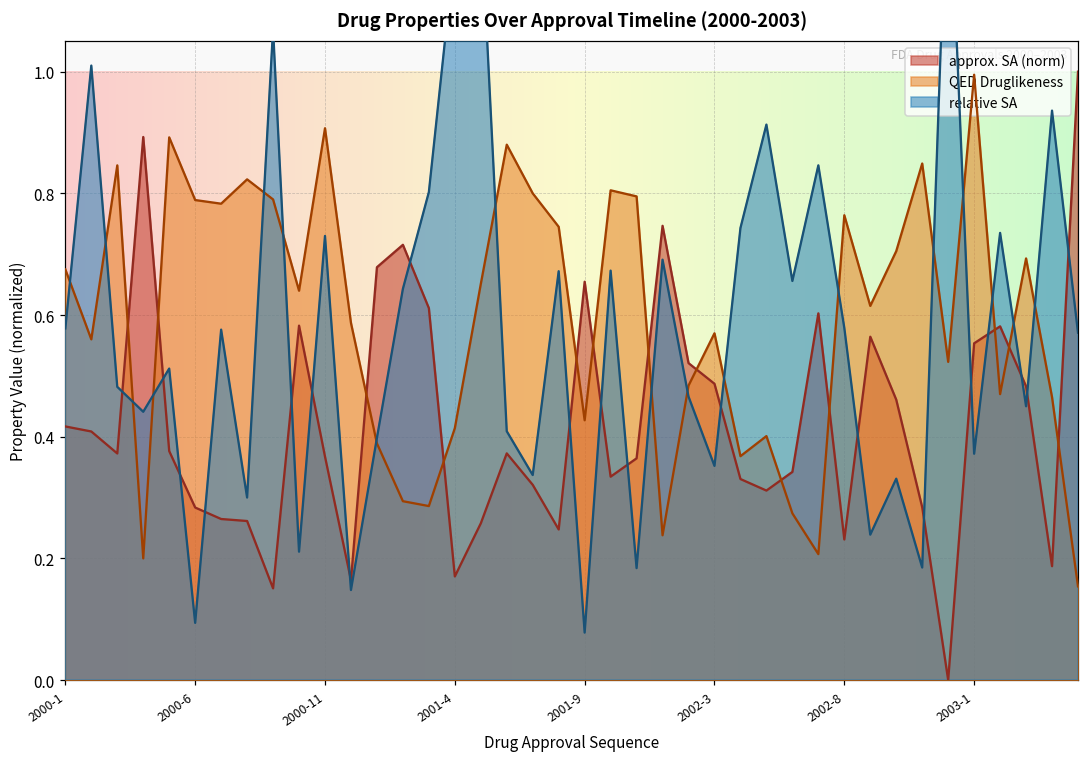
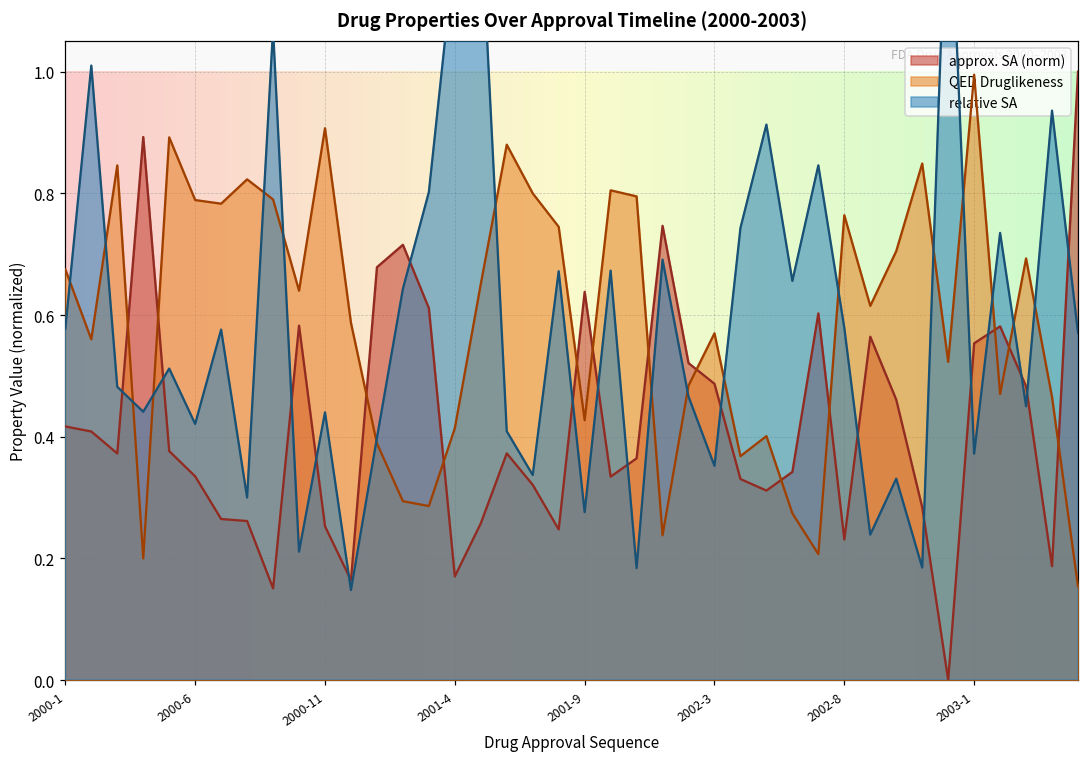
  {
    "approx. SA (norm)": {
      "2000-1": 0.42,
-     "2000-6": 0.28,
-     "2000-11": 0.37,
+     "2000-6": 0.33,
+     "2000-11": 0.25,
      "2001-4": 0.17,
-     "2001-9": 0.65,
+     "2001-9": 0.64,
      "2002-3": 0.49,
      "2002-8": 0.23,
      "2003-1": 0.55
    },
    "QED Druglikeness": {
      "2000-1": 0.68,
      "2000-6": 0.79,
      "2000-11": 0.91,
      "2001-4": 0.41,
      "2001-9": 0.43,
      "2002-3": 0.57,
      "2002-8": 0.76
    },
    "relative SA": {
      "2000-1": 0.58,
-     "2000-6": 0.09,
-     "2000-11": 0.73,
-     "2001-9": 0.08,
+     "2000-6": 0.42,
+     "2000-11": 0.44,
+     "2001-9": 0.28,
      "2002-3": 0.35,
      "2002-8": 0.58,
      "2003-1": 0.37
    }
  }
